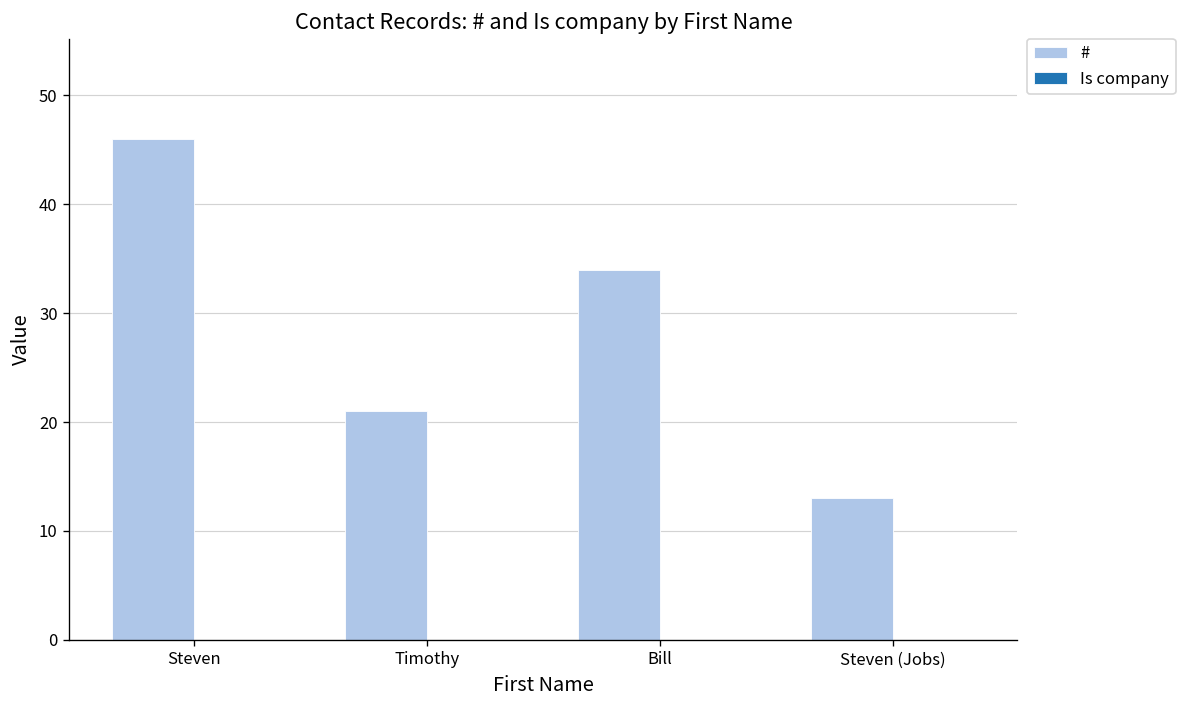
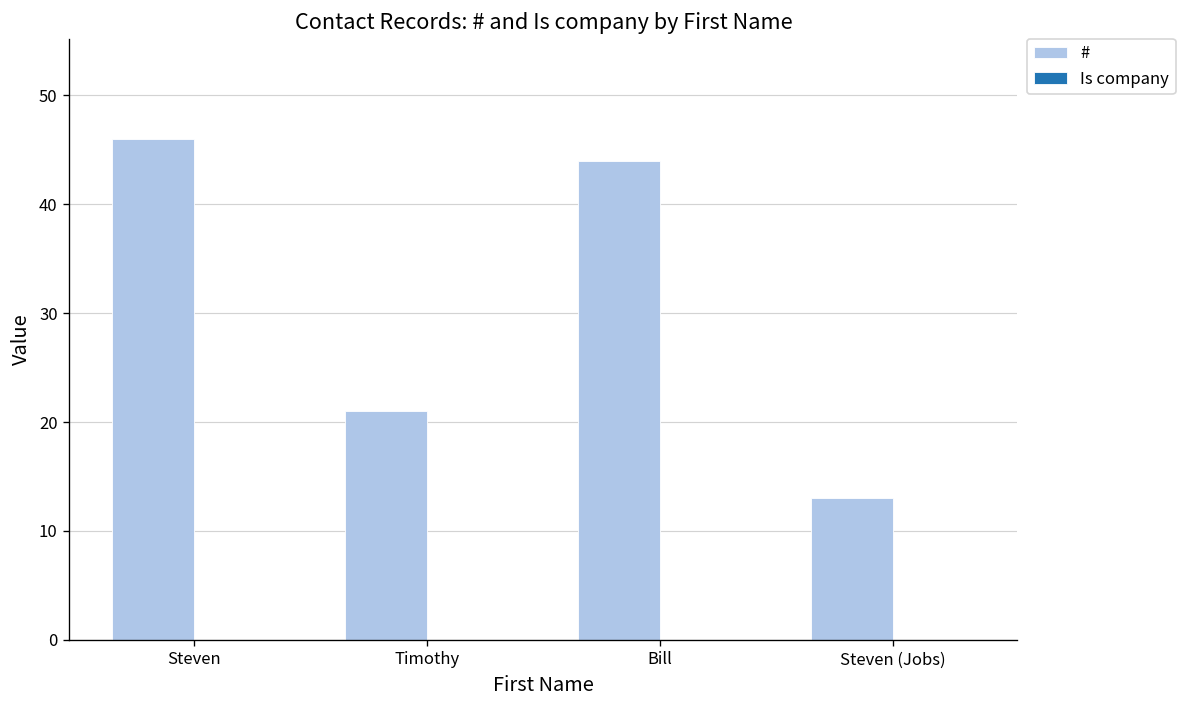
  {
    "#": {
      "Steven": 46,
      "Timothy": 21,
-     "Bill": 34,
+     "Bill": 44,
      "Steven (Jobs)": 13
    },
    "Is company": {
      "Steven": 0,
      "Timothy": 0,
      "Bill": 0,
      "Steven (Jobs)": 0
    }
  }
